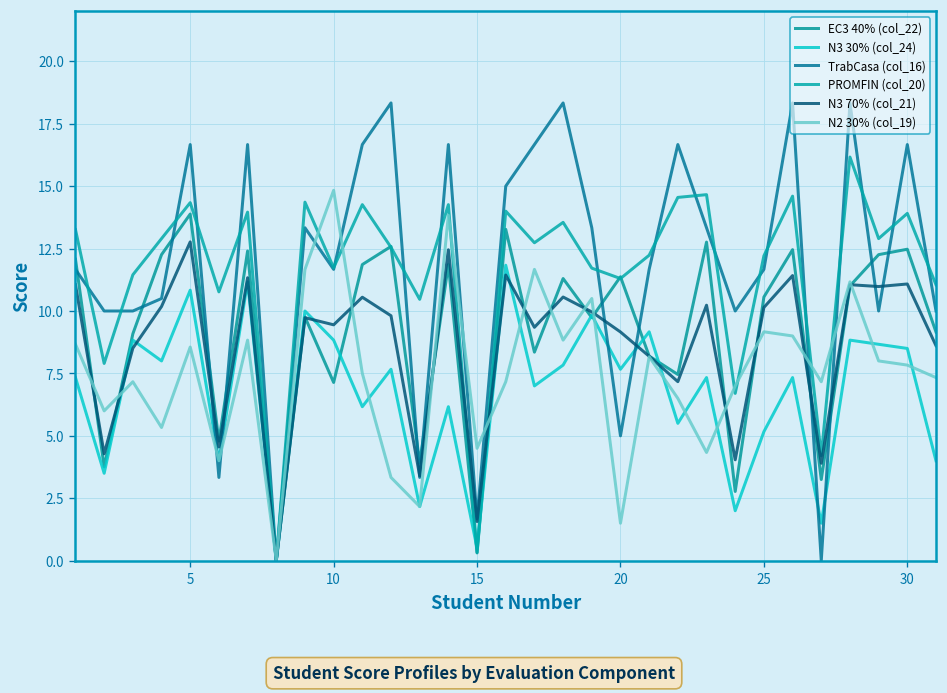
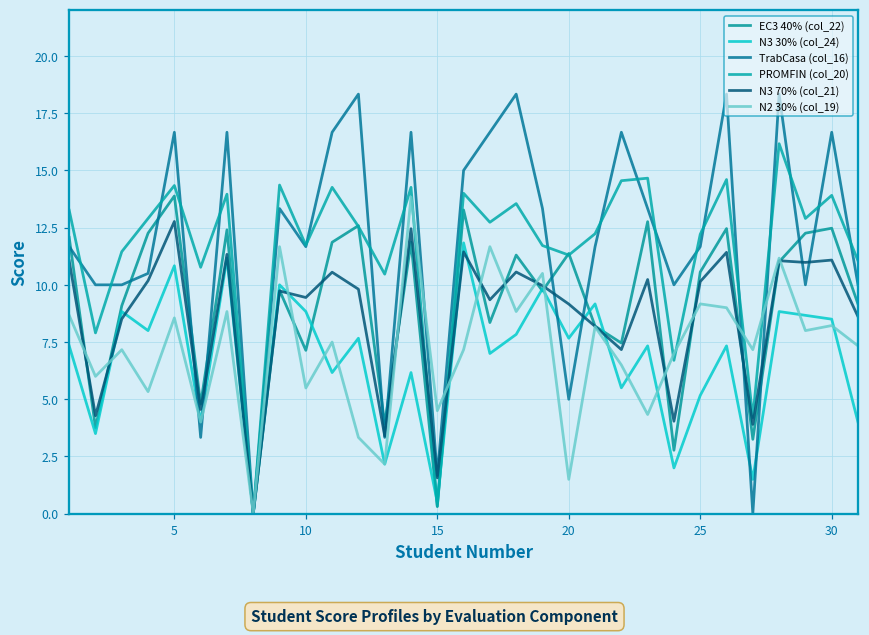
  {
    "N2 30% (col_19)": {
      "5": 8.6,
-     "10": 14.8,
+     "10": 5.5,
      "15": 4.5,
      "20": 1.5,
      "25": 9.2,
-     "30": 7.8
+     "30": 8.2
    }
  }
